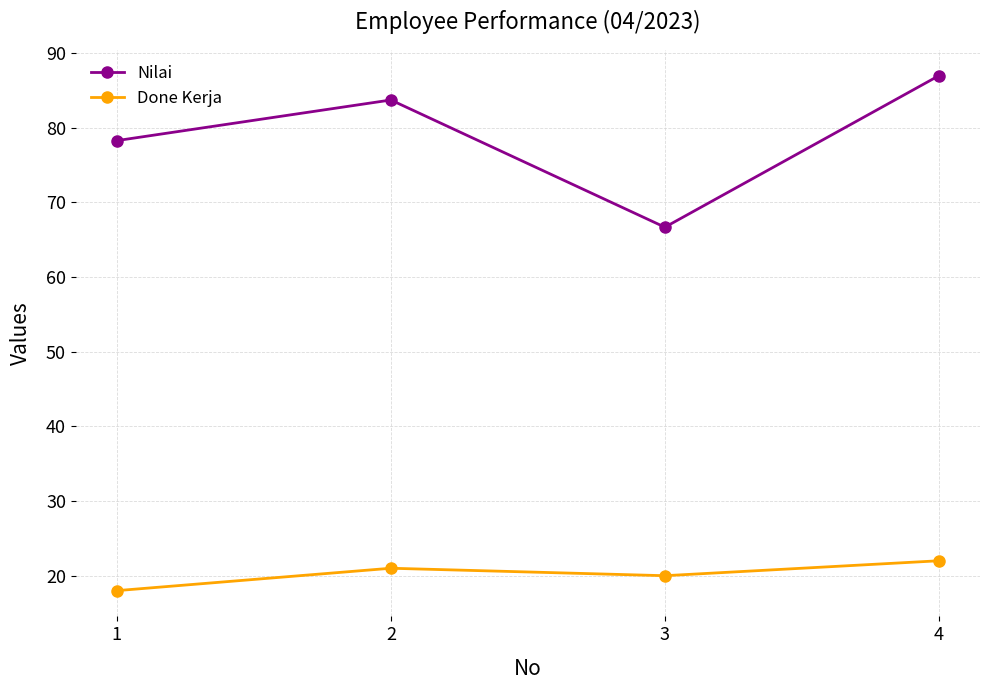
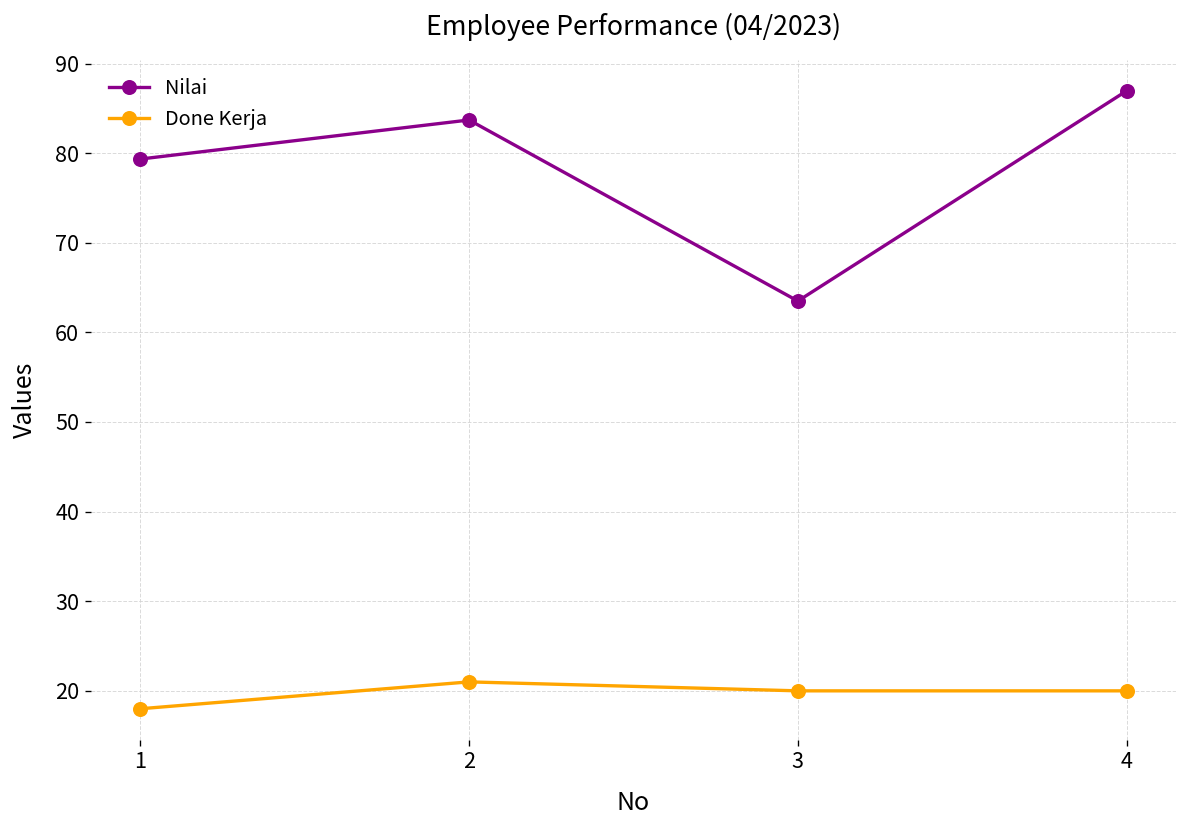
  {
    "Nilai": {
-     "1": 78,
+     "1": 79,
      "2": 84,
-     "3": 67,
+     "3": 63,
      "4": 87
    },
    "Done Kerja": {
      "1": 18,
      "2": 21,
      "3": 20,
-     "4": 22
+     "4": 20
    }
  }
